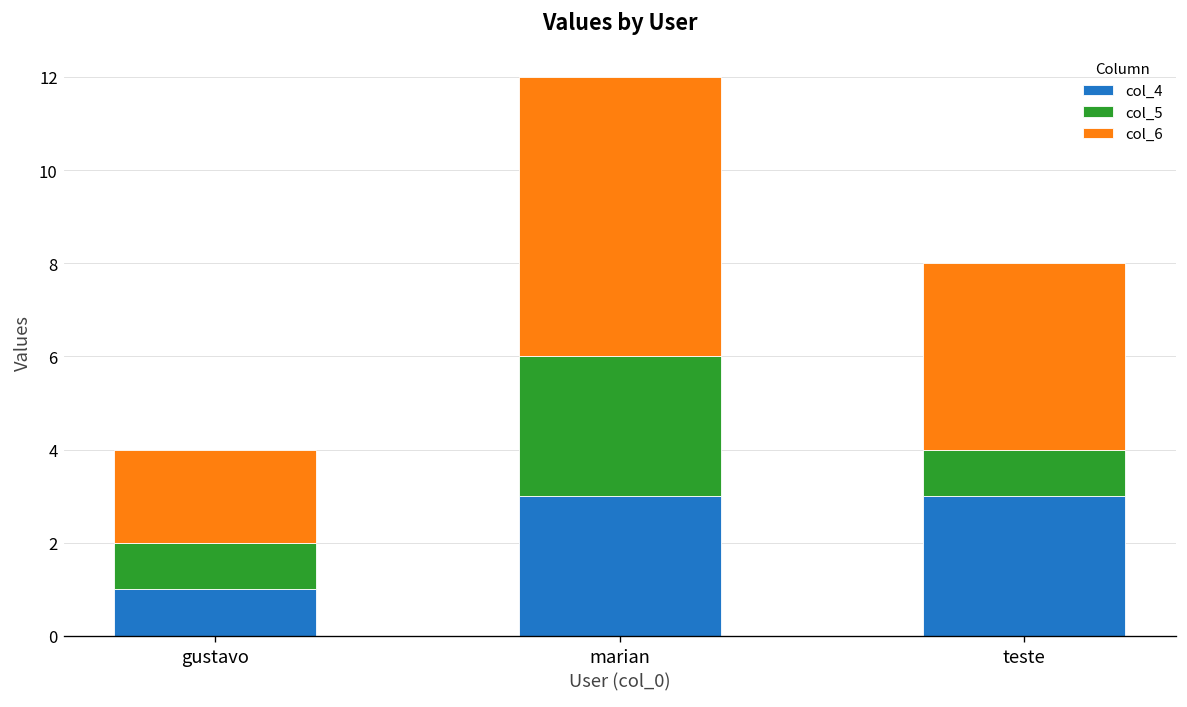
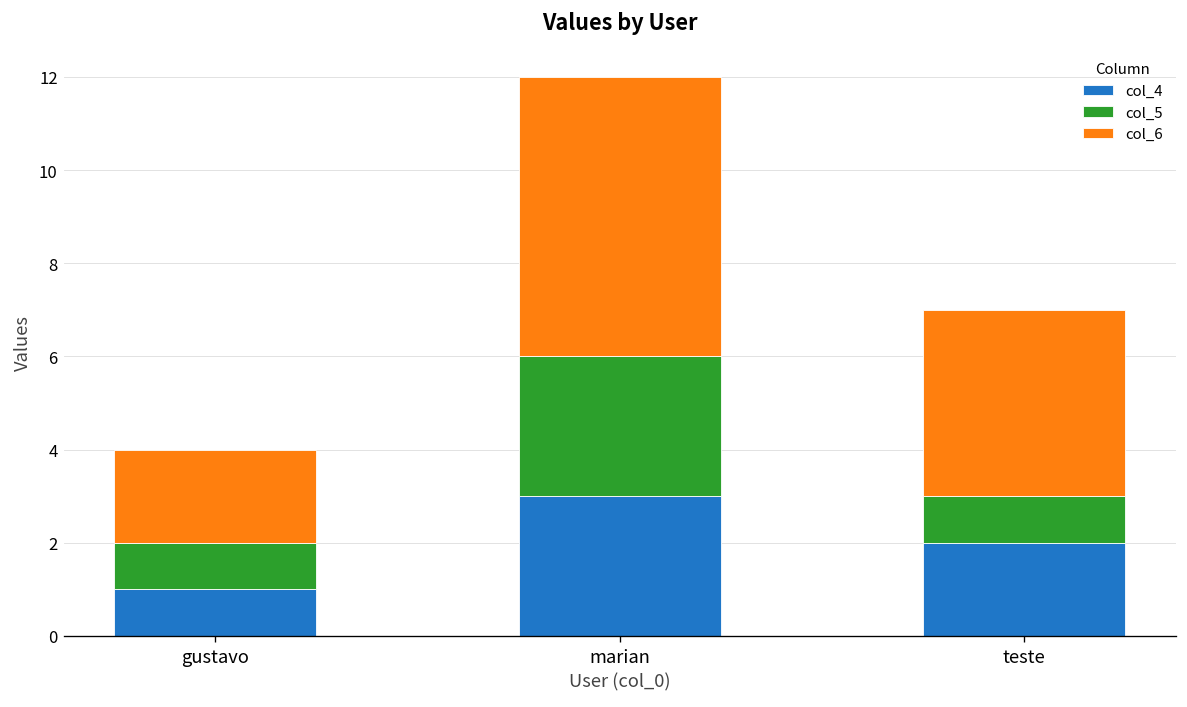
  {
    "col_4": {
      "gustavo": 1,
      "marian": 3,
-     "teste": 3
+     "teste": 2
    },
    "col_6": {
      "gustavo": 2,
      "marian": 6,
      "teste": 4
    }
  }
